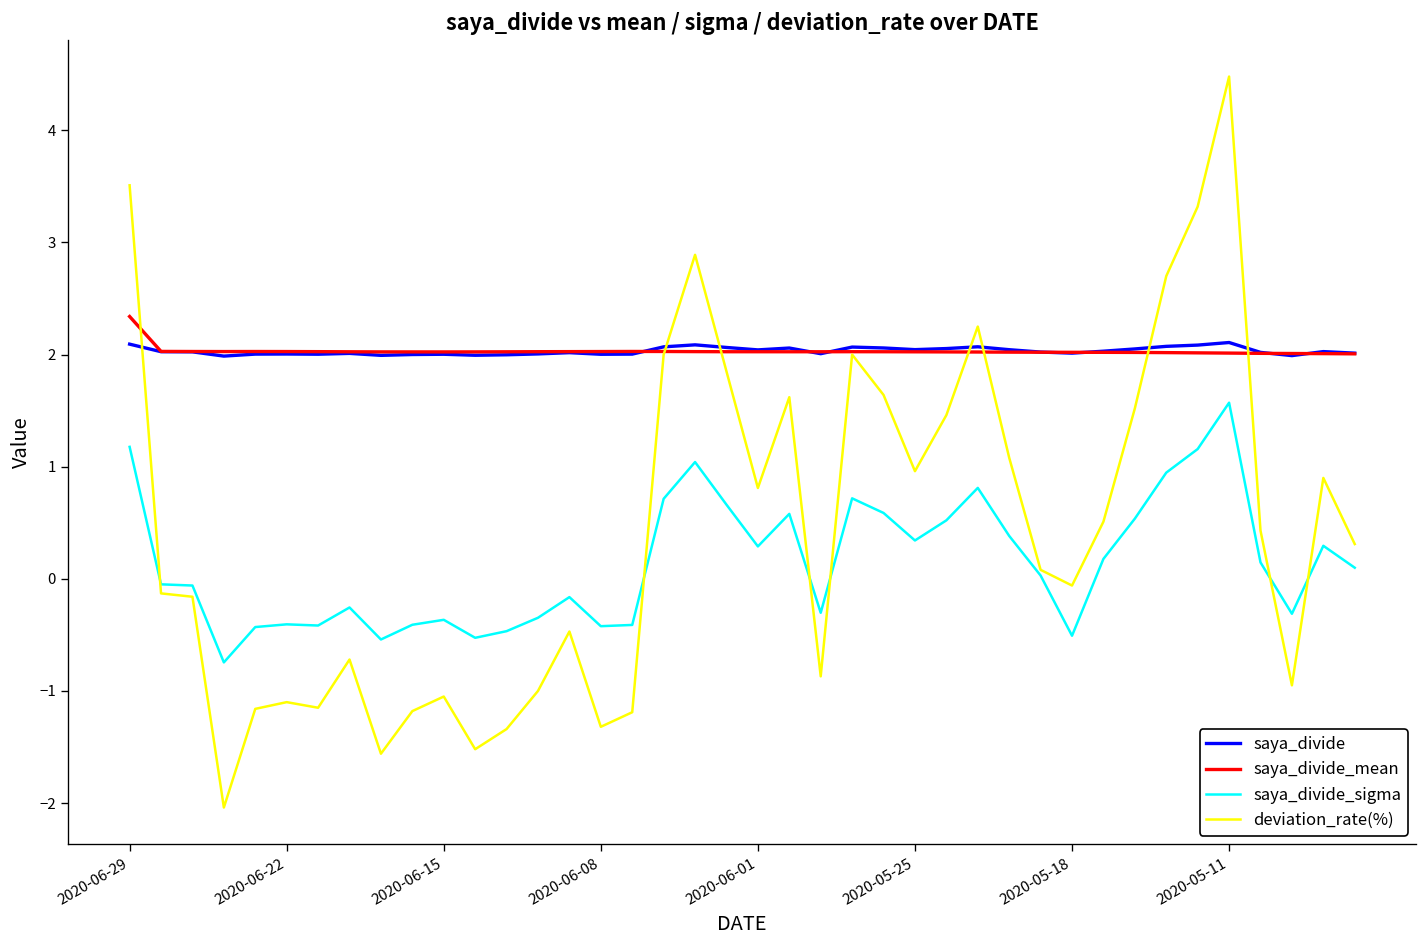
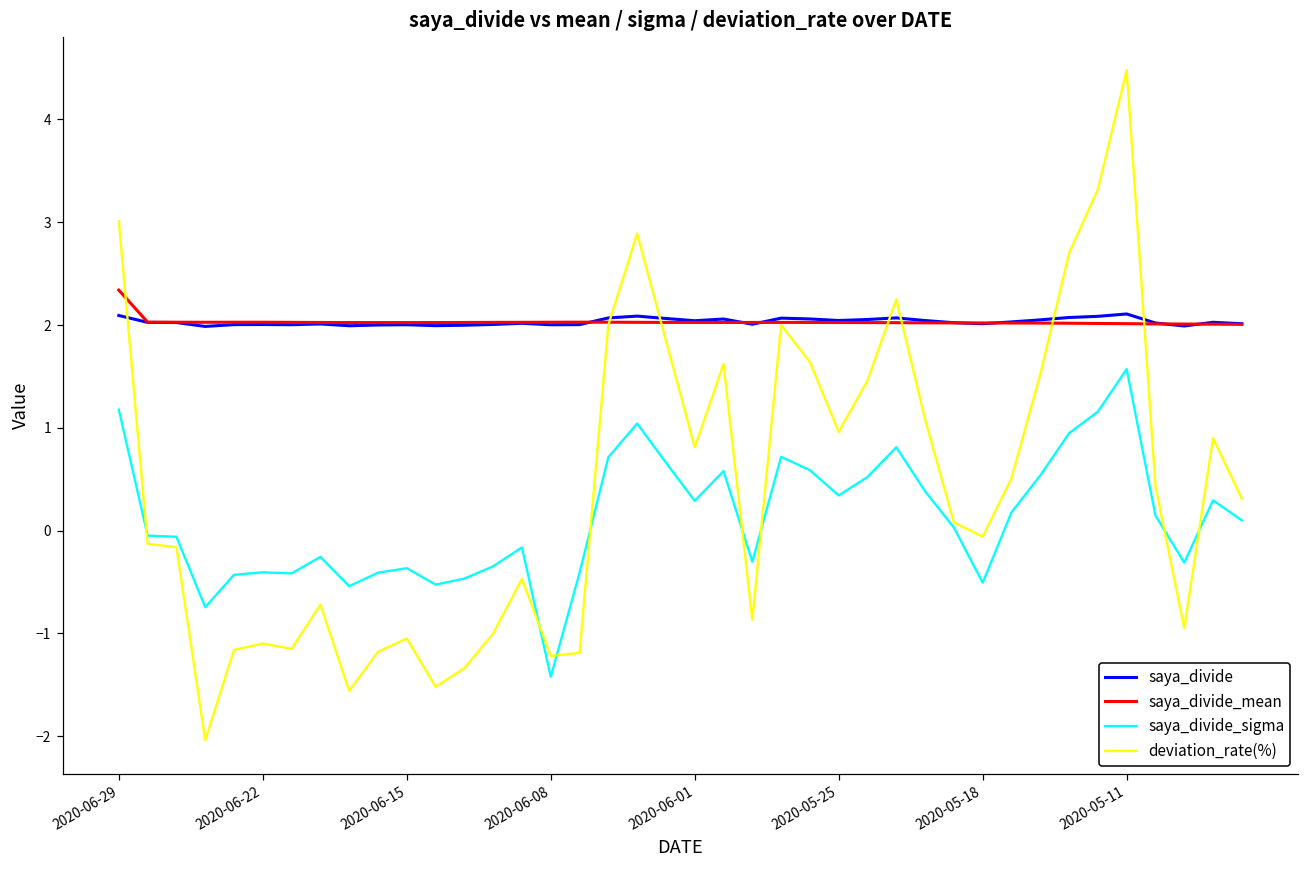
  {
    "saya_divide": {
      "2020-06-29": 2.1,
      "2020-05-11": 2.1
    },
    "saya_divide_mean": {
      "2020-06-29": 2.3,
      "2020-05-11": 2.0
    },
    "saya_divide_sigma": {
      "2020-06-29": 1.2,
      "2020-06-22": -0.4,
      "2020-06-15": -0.4,
-     "2020-06-08": -0.4,
+     "2020-06-08": -1.4,
      "2020-06-01": 0.3,
      "2020-05-25": 0.3,
      "2020-05-18": -0.5,
      "2020-05-11": 1.6
    },
    "deviation_rate(%)": {
-     "2020-06-29": 3.5,
+     "2020-06-29": 3.0,
      "2020-06-22": -1.1,
      "2020-06-15": -1.1,
-     "2020-06-08": -1.3,
+     "2020-06-08": -1.2,
      "2020-06-01": 0.8,
      "2020-05-25": 1.0,
      "2020-05-18": -0.1,
      "2020-05-11": 4.5
    }
  }
